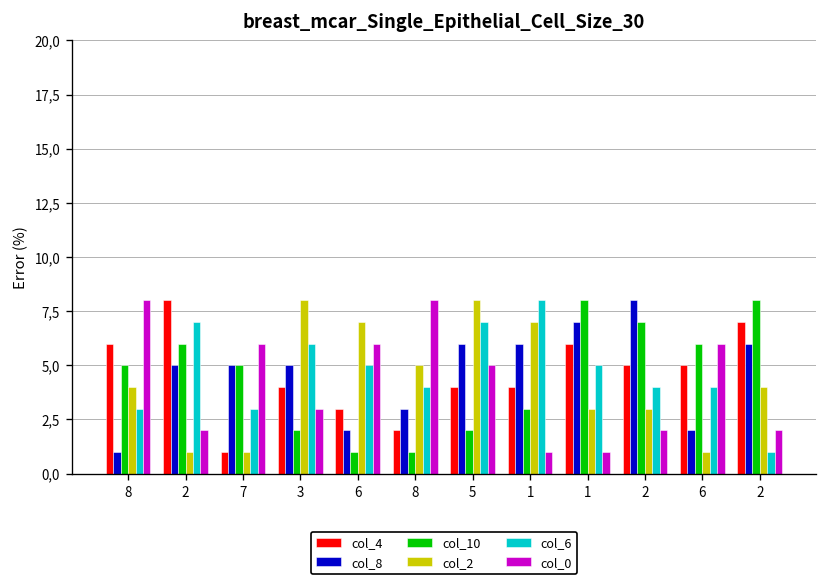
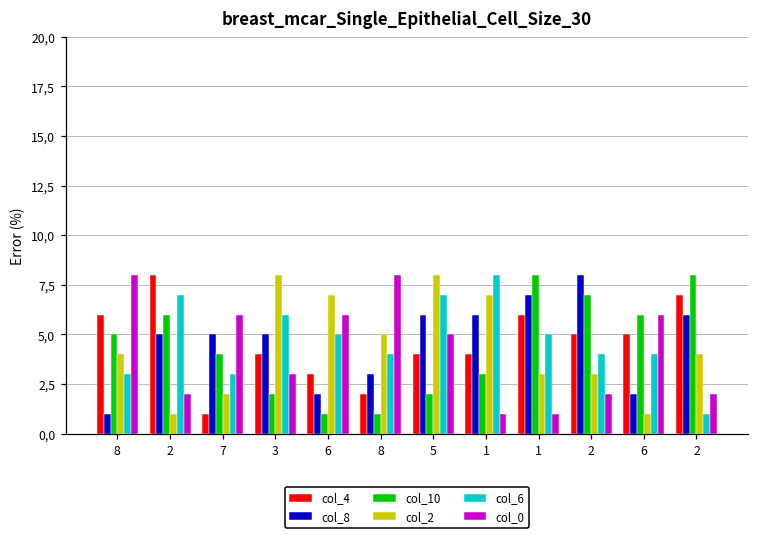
  {
    "col_4": {
      "7": 10,
      "3": 40,
      "5": 40
    },
    "col_8": {
      "7": 50,
      "3": 50,
      "5": 60
    },
    "col_10": {
-     "7": 50,
+     "7": 40,
      "3": 20,
      "5": 20
    },
    "col_2": {
-     "7": 10,
+     "7": 20,
      "3": 80,
      "5": 80
    },
    "col_6": {
      "7": 30,
      "3": 60,
      "5": 70
    },
    "col_0": {
      "7": 60,
      "3": 30,
      "5": 50
    }
  }
